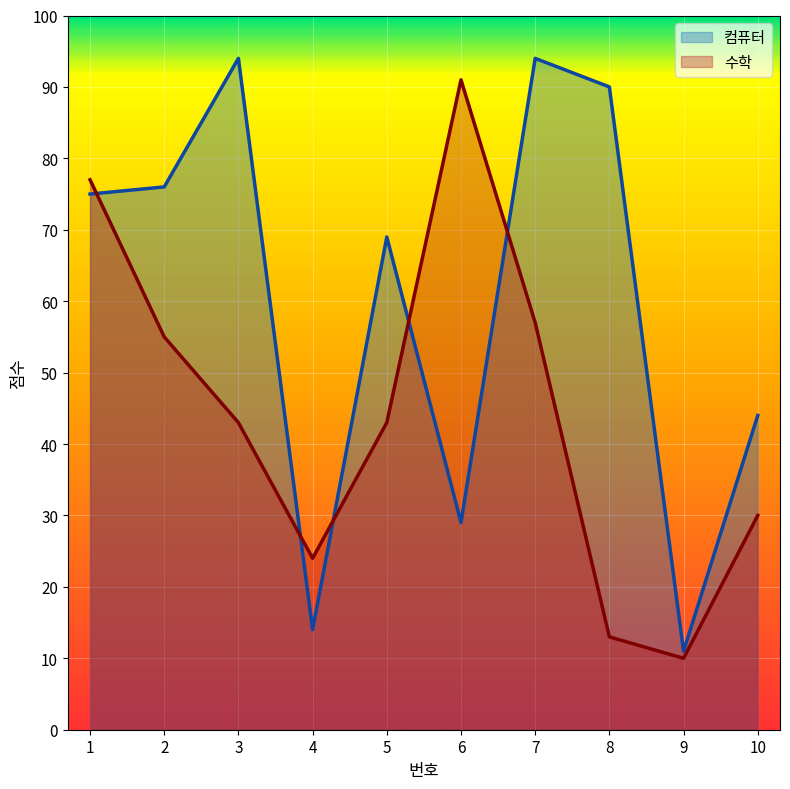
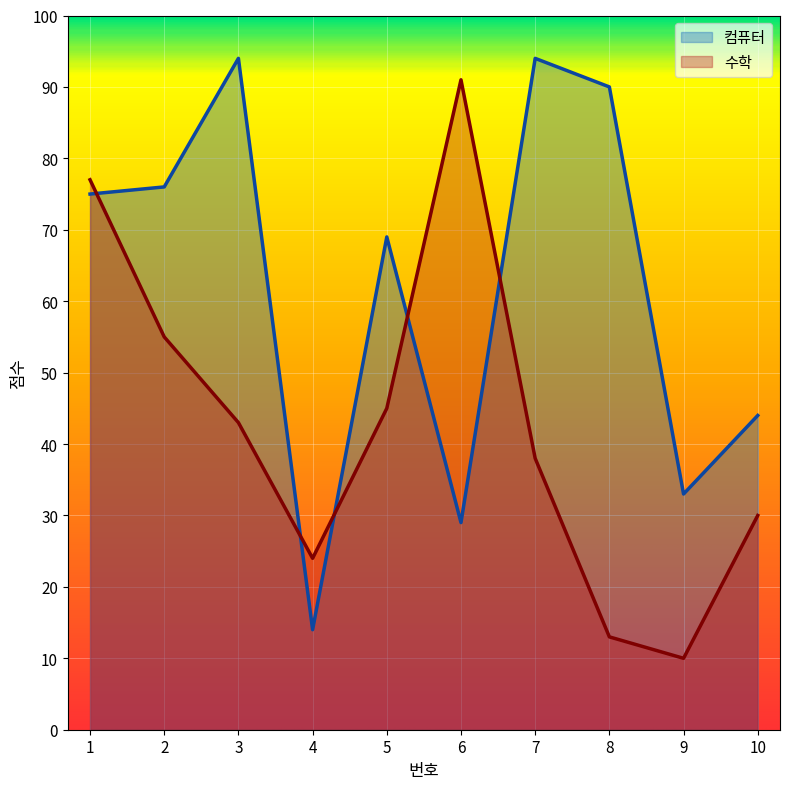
  {
    "컴퓨터": {
      "1": 75,
      "2": 76,
      "3": 94,
      "4": 14,
      "5": 69,
      "6": 29,
      "7": 94,
      "8": 90,
-     "9": 11,
+     "9": 33,
      "10": 44
    },
    "수학": {
      "1": 77,
      "2": 55,
      "3": 43,
      "4": 24,
-     "5": 43,
+     "5": 45,
      "6": 91,
-     "7": 57,
+     "7": 38,
      "8": 13,
      "9": 10,
      "10": 30
    }
  }
